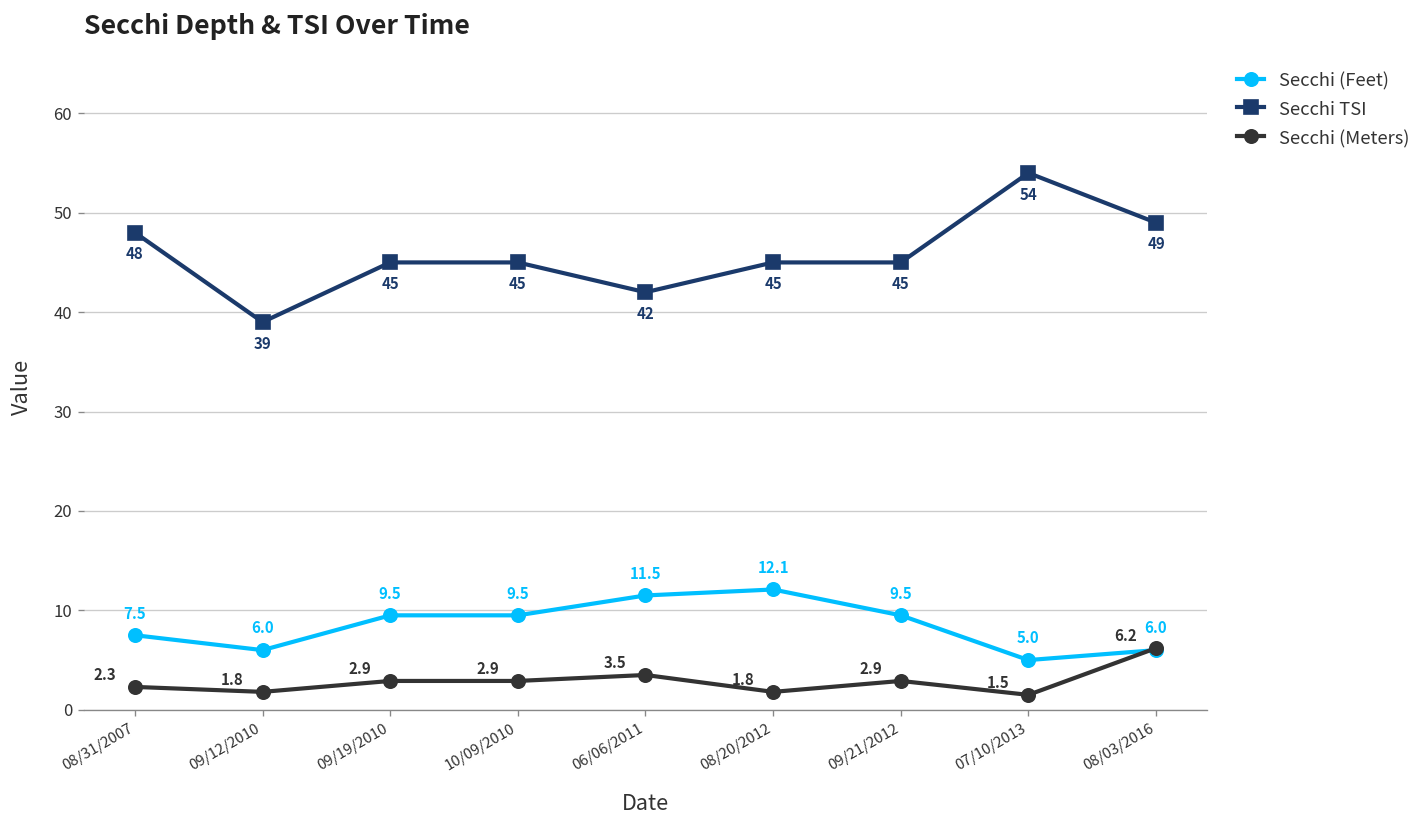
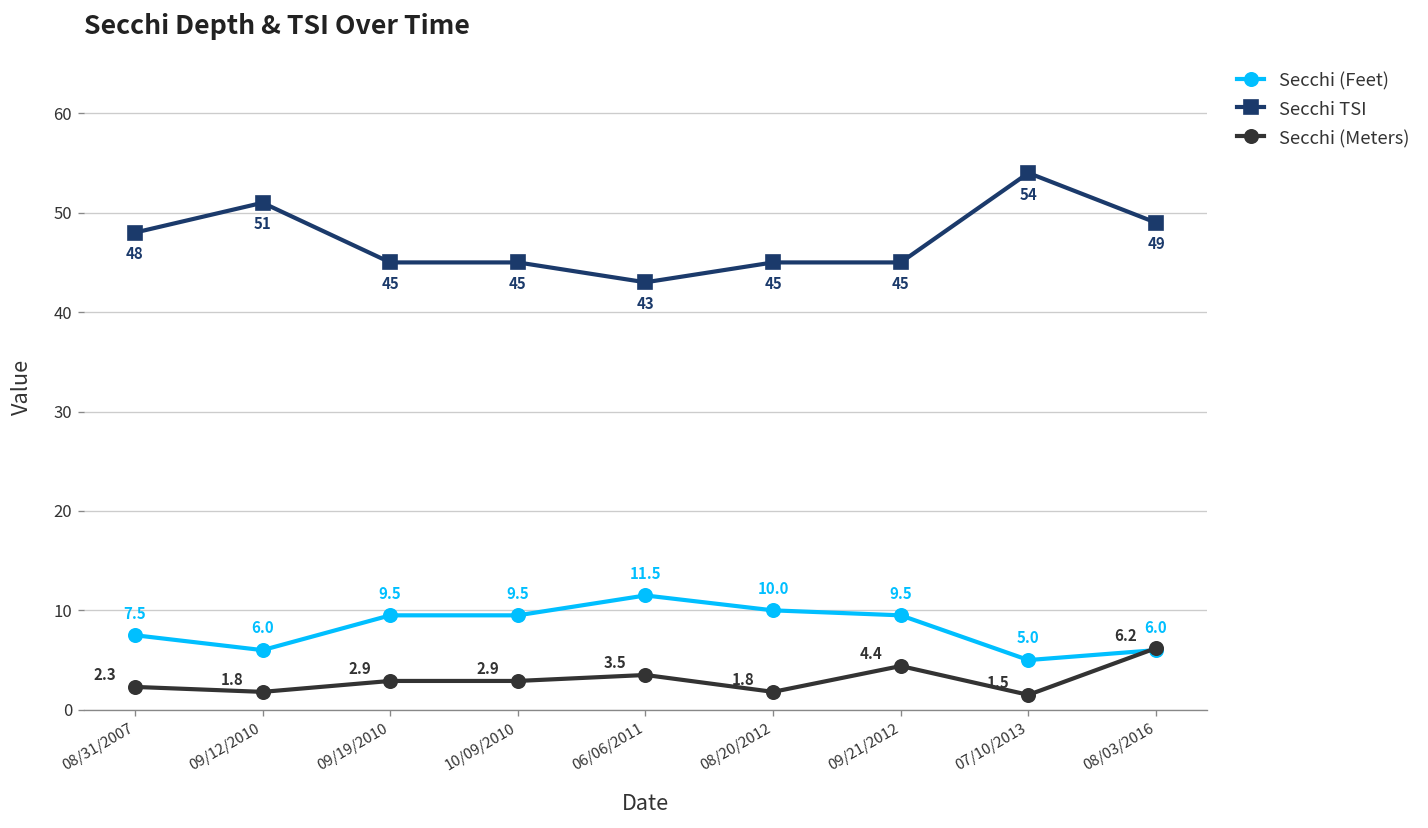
  {
    "Secchi (Feet)": {
      "08/31/2007": 7.5,
      "09/12/2010": 6.0,
      "09/19/2010": 9.5,
      "10/09/2010": 9.5,
      "06/06/2011": 11.5,
-     "08/20/2012": 12.1,
+     "08/20/2012": 10.0,
      "09/21/2012": 9.5,
      "07/10/2013": 5.0
    },
    "Secchi TSI": {
      "08/31/2007": 48,
-     "09/12/2010": 39,
+     "09/12/2010": 51,
      "09/19/2010": 45,
      "10/09/2010": 45,
-     "06/06/2011": 42,
+     "06/06/2011": 43,
      "08/20/2012": 45,
      "09/21/2012": 45,
      "07/10/2013": 54,
      "08/03/2016": 49
    },
    "Secchi (Meters)": {
      "08/31/2007": 2.3,
      "09/12/2010": 1.8,
      "09/19/2010": 2.9,
      "10/09/2010": 2.9,
      "06/06/2011": 3.5,
      "08/20/2012": 1.8,
-     "09/21/2012": 2.9,
+     "09/21/2012": 4.4,
      "07/10/2013": 1.5
    }
  }
